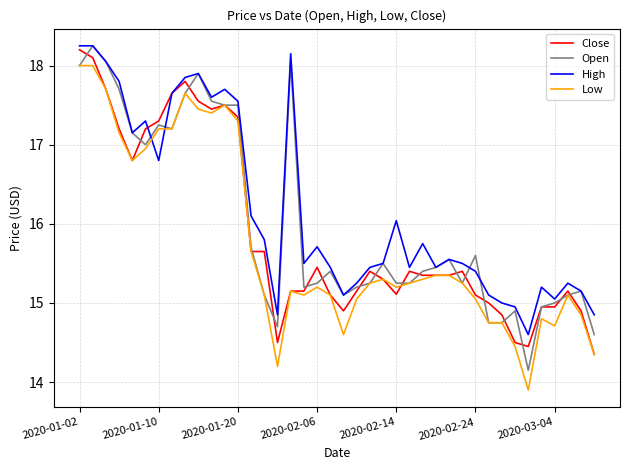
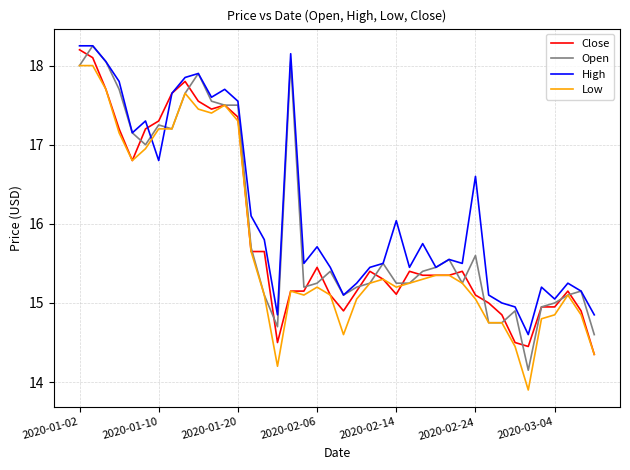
  {
    "Close": {
      "2020-01-02": 18.2,
      "2020-01-10": 17.3,
      "2020-01-20": 17.4,
      "2020-02-06": 15.5,
      "2020-02-14": 15.1,
      "2020-02-24": 15.1,
      "2020-03-04": 15.0
    },
    "Open": {
      "2020-01-10": 17.3,
      "2020-01-20": 17.5,
      "2020-02-06": 15.3,
      "2020-02-14": 15.3,
      "2020-02-24": 15.6,
      "2020-03-04": 15.0
    },
    "High": {
      "2020-01-02": 18.3,
      "2020-01-10": 16.8,
      "2020-01-20": 17.5,
      "2020-02-06": 15.7,
      "2020-02-14": 16.0,
-     "2020-02-24": 15.4,
+     "2020-02-24": 16.6,
      "2020-03-04": 15.1
    },
    "Low": {
      "2020-01-10": 17.2,
      "2020-01-20": 17.3,
      "2020-02-06": 15.2,
      "2020-02-14": 15.2,
      "2020-02-24": 15.1,
-     "2020-03-04": 14.7
+     "2020-03-04": 14.9
    }
  }
